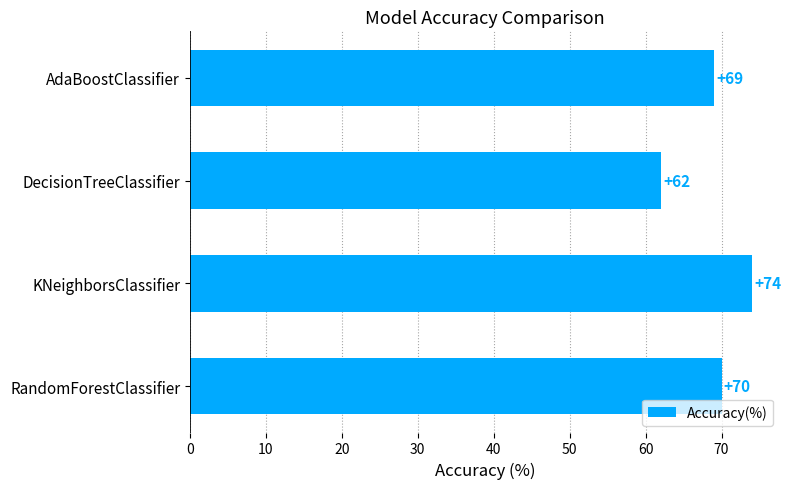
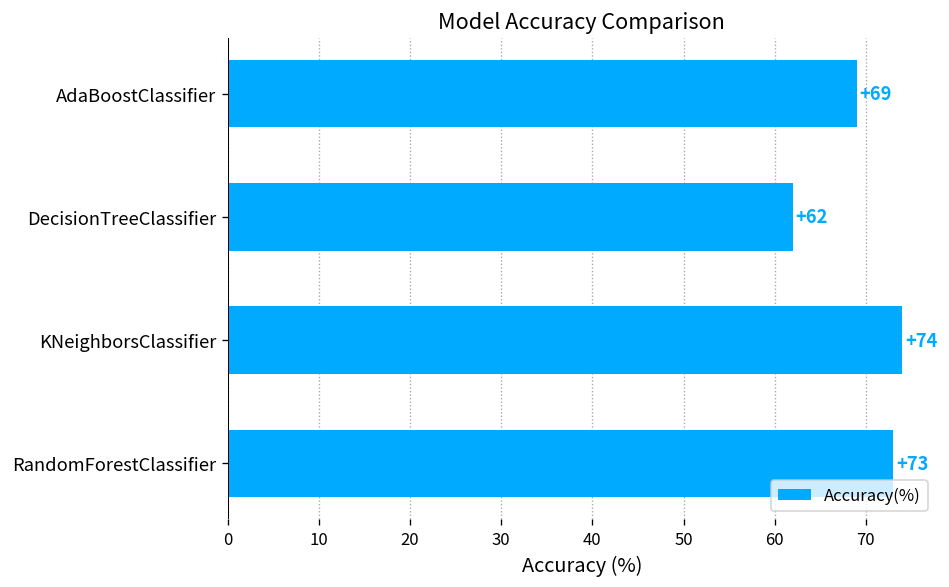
  {
    "AdaBoostClassifier": "+69",
    "DecisionTreeClassifier": "+62",
    "KNeighborsClassifier": "+74",
-   "RandomForestClassifier": "+70"
+   "RandomForestClassifier": "+73"
  }
